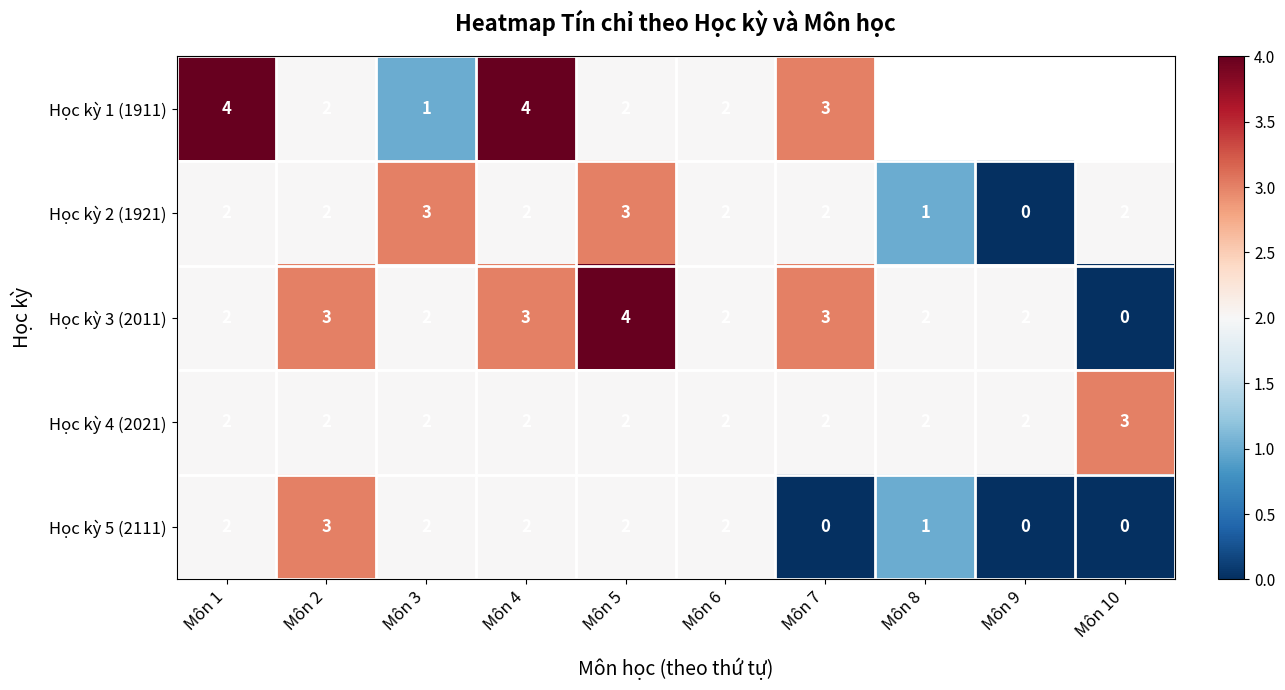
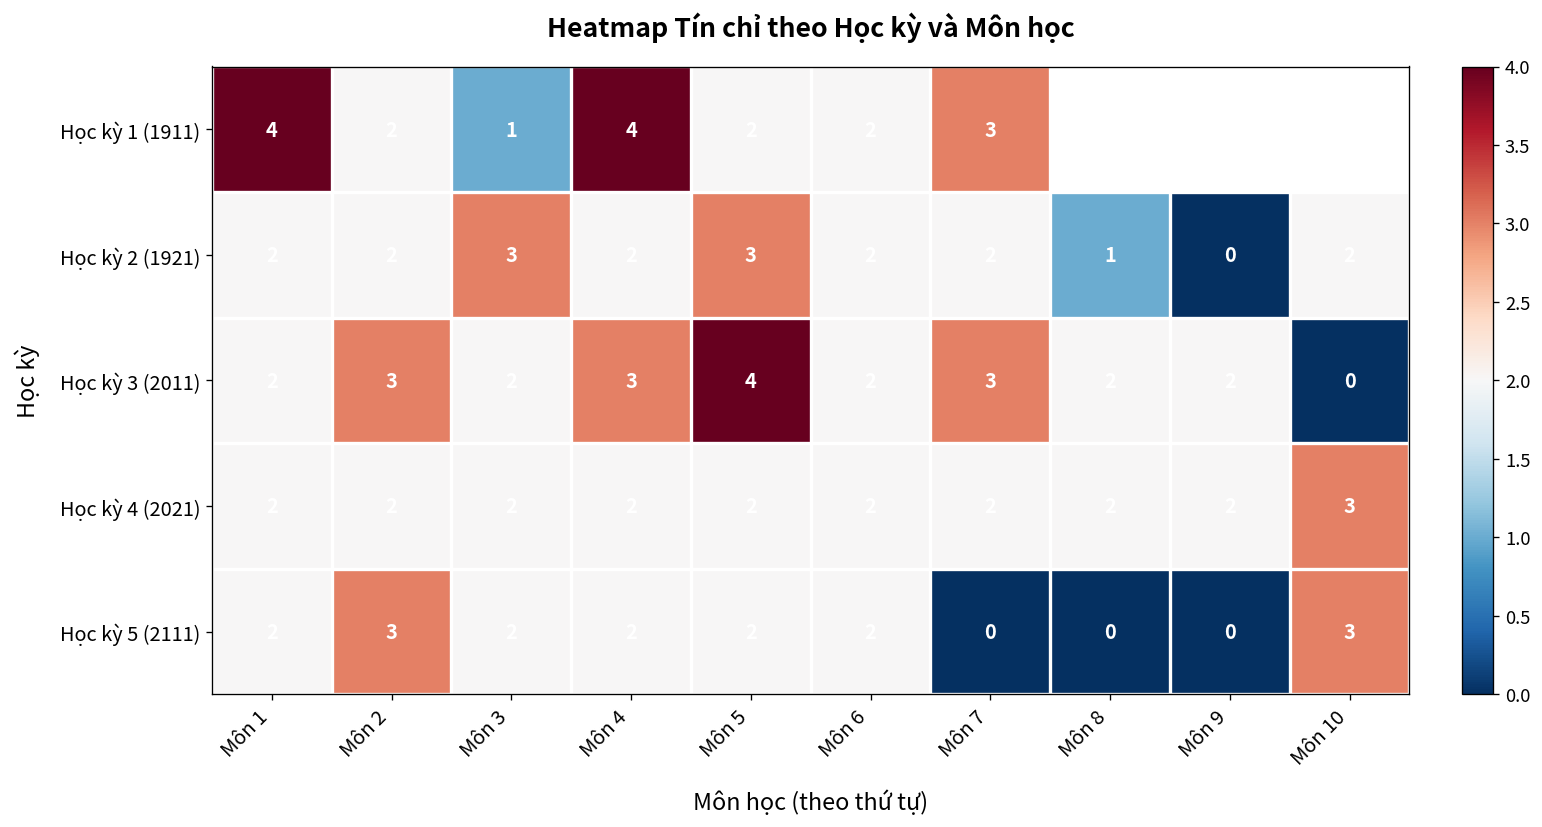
  {
    "Học kỳ 1 (1911)": {
      "Môn 1": 4,
      "Môn 3": 1,
      "Môn 4": 4,
      "Môn 7": 3
    },
    "Học kỳ 2 (1921)": {
      "Môn 3": 3,
      "Môn 5": 3,
      "Môn 8": 1,
      "Môn 9": 0
    },
    "Học kỳ 3 (2011)": {
      "Môn 2": 3,
      "Môn 4": 3,
      "Môn 5": 4,
      "Môn 7": 3,
      "Môn 10": 0
    },
    "Học kỳ 4 (2021)": {
      "Môn 10": 3
    },
    "Học kỳ 5 (2111)": {
      "Môn 2": 3,
      "Môn 7": 0,
-     "Môn 8": 1,
+     "Môn 8": 0,
      "Môn 9": 0,
-     "Môn 10": 0
+     "Môn 10": 3
    }
  }
